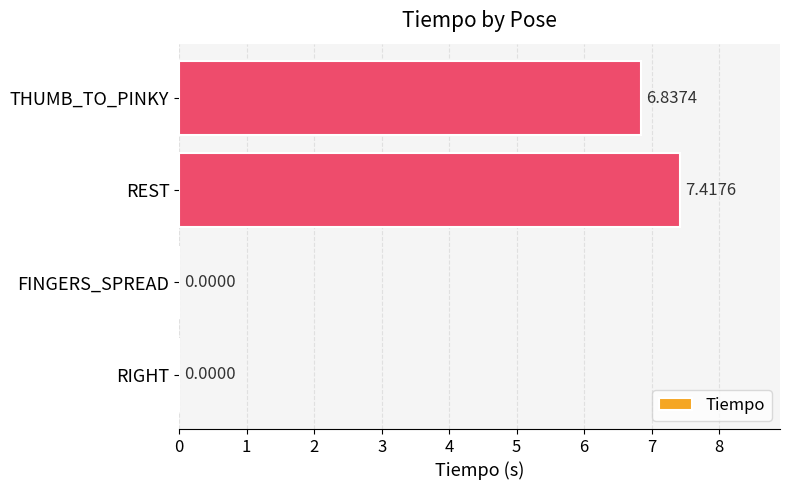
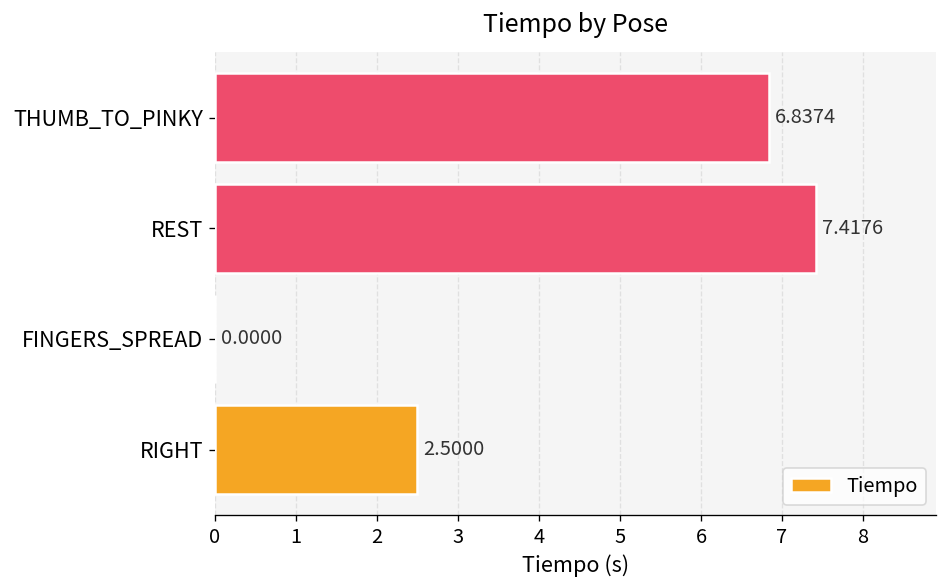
  {
    "THUMB_TO_PINKY": 6.8374,
    "REST": 7.4176,
    "FINGERS_SPREAD": 0.0000,
-   "RIGHT": 0.0000
+   "RIGHT": 2.5000
  }
